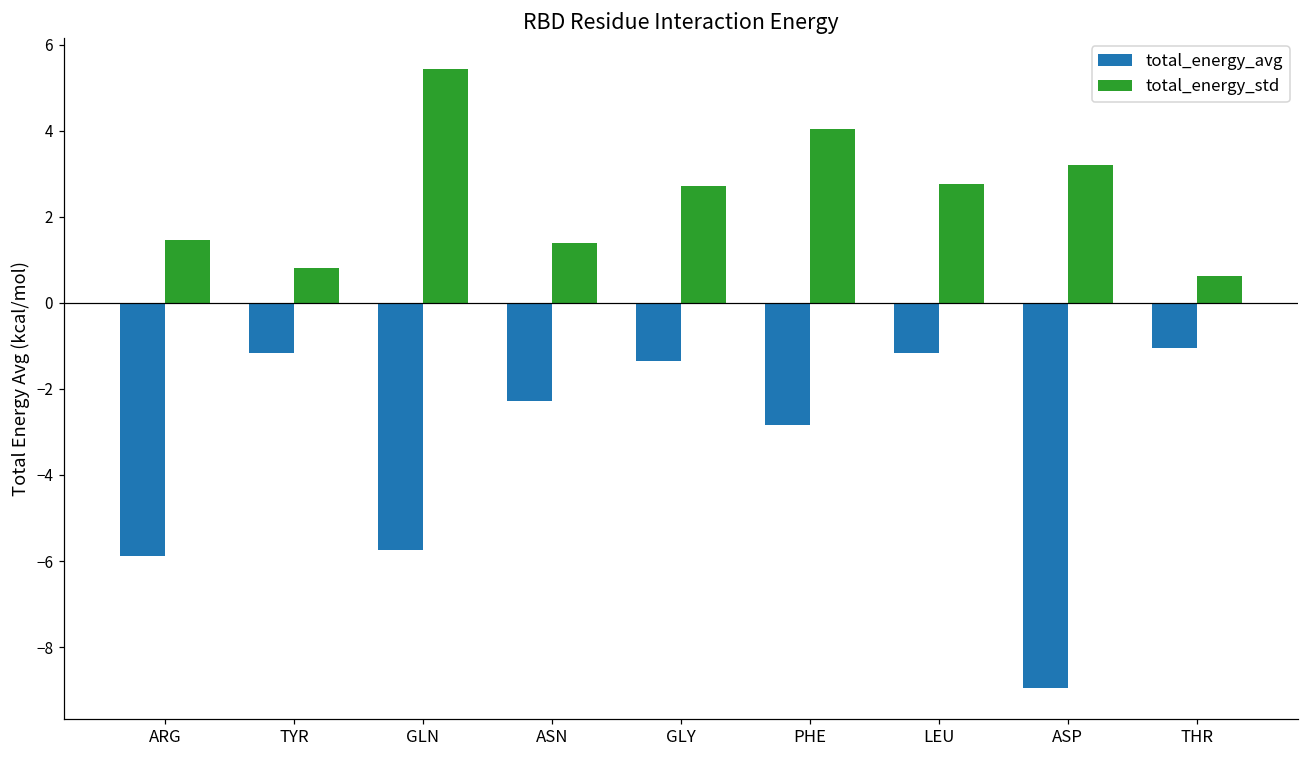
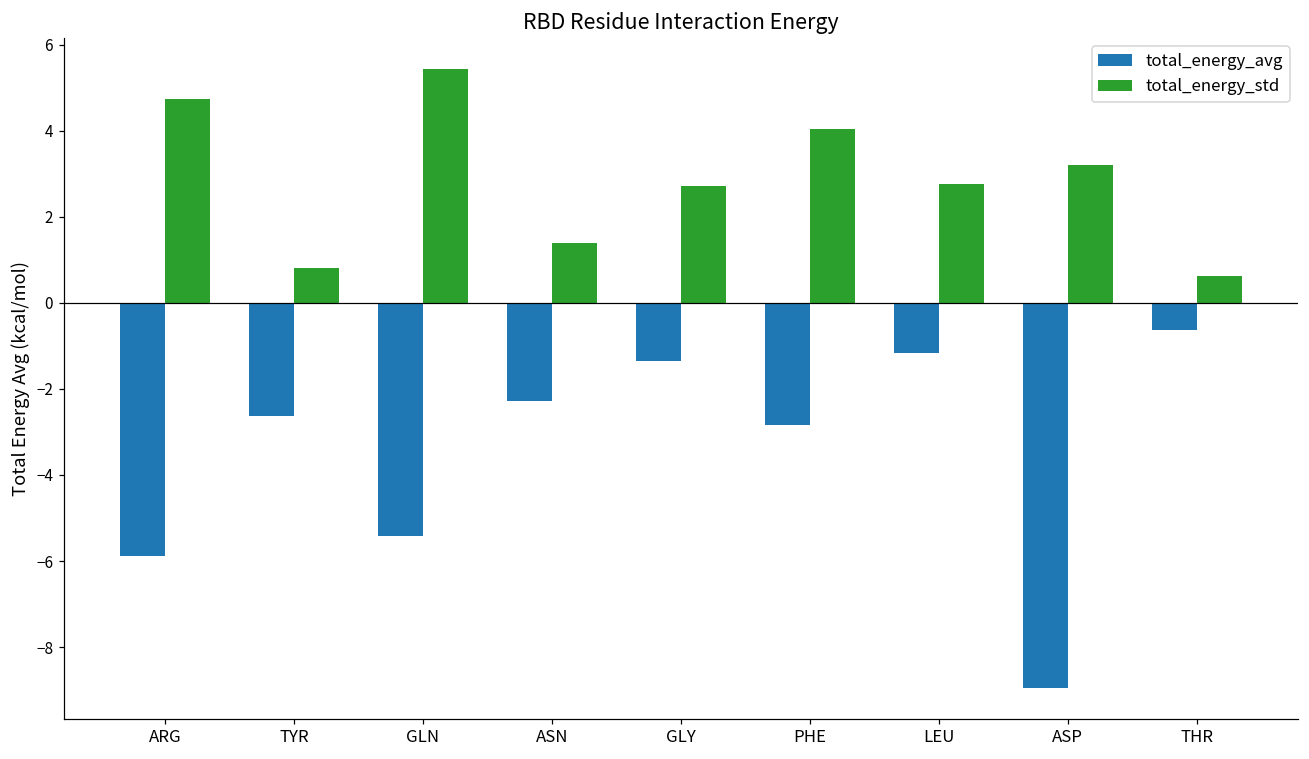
  {
    "total_energy_avg": {
      "ARG": -5.9,
-     "TYR": -1.2,
-     "GLN": -5.7,
+     "TYR": -2.6,
+     "GLN": -5.4,
      "ASN": -2.3,
      "GLY": -1.4,
      "PHE": -2.8,
      "LEU": -1.2,
      "ASP": -8.9,
-     "THR": -1.0
+     "THR": -0.6
    },
    "total_energy_std": {
-     "ARG": 1.5,
+     "ARG": 4.7,
      "TYR": 0.8,
      "GLN": 5.4,
      "ASN": 1.4,
      "GLY": 2.7,
      "PHE": 4.0,
      "LEU": 2.8,
      "ASP": 3.2,
      "THR": 0.6
    }
  }
